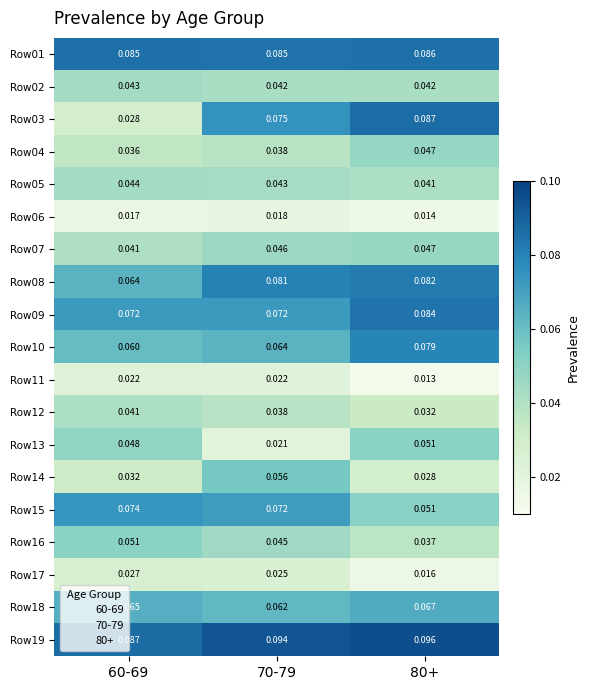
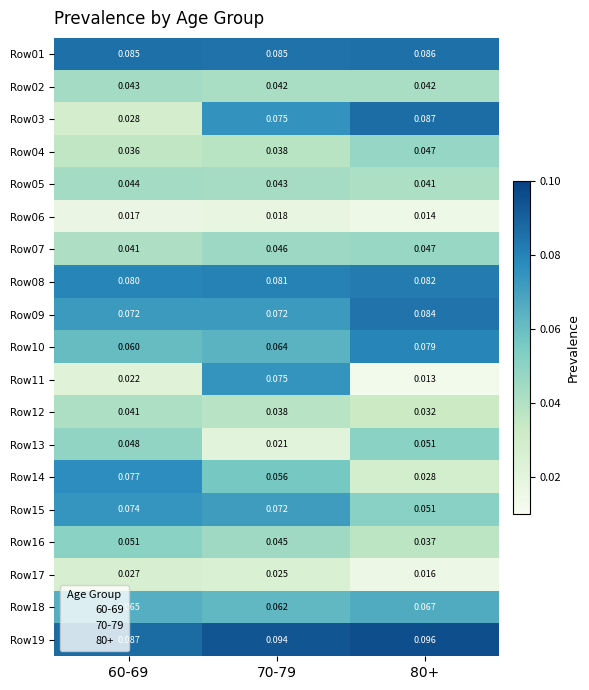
  {
    "Row01": {
      "60-69": 0.085,
      "70-79": 0.085,
      "80+": 0.086
    },
    "Row02": {
      "60-69": 0.043,
      "70-79": 0.042,
      "80+": 0.042
    },
    "Row03": {
      "60-69": 0.028,
      "70-79": 0.075,
      "80+": 0.087
    },
    "Row04": {
      "60-69": 0.036,
      "70-79": 0.038,
      "80+": 0.047
    },
    "Row05": {
      "60-69": 0.044,
      "70-79": 0.043,
      "80+": 0.041
    },
    "Row06": {
      "60-69": 0.017,
      "70-79": 0.018,
      "80+": 0.014
    },
    "Row07": {
      "60-69": 0.041,
      "70-79": 0.046,
      "80+": 0.047
    },
    "Row08": {
-     "60-69": 0.064,
+     "60-69": 0.080,
      "70-79": 0.081,
      "80+": 0.082
    },
    "Row09": {
      "60-69": 0.072,
      "70-79": 0.072,
      "80+": 0.084
    },
    "Row10": {
      "60-69": 0.060,
      "70-79": 0.064,
      "80+": 0.079
    },
    "Row11": {
      "60-69": 0.022,
-     "70-79": 0.022,
+     "70-79": 0.075,
      "80+": 0.013
    },
    "Row12": {
      "60-69": 0.041,
      "70-79": 0.038,
      "80+": 0.032
    },
    "Row13": {
      "60-69": 0.048,
      "70-79": 0.021,
      "80+": 0.051
    },
    "Row14": {
-     "60-69": 0.032,
+     "60-69": 0.077,
      "70-79": 0.056,
      "80+": 0.028
    },
    "Row15": {
      "60-69": 0.074,
      "70-79": 0.072,
      "80+": 0.051
    },
    "Row16": {
      "60-69": 0.051,
      "70-79": 0.045,
      "80+": 0.037
    },
    "Row17": {
      "60-69": 0.027,
      "70-79": 0.025,
      "80+": 0.016
    },
    "Row18": {
      "70-79": 0.062,
      "80+": 0.067
    },
    "Row19": {
      "70-79": 0.094,
      "80+": 0.096
    }
  }
